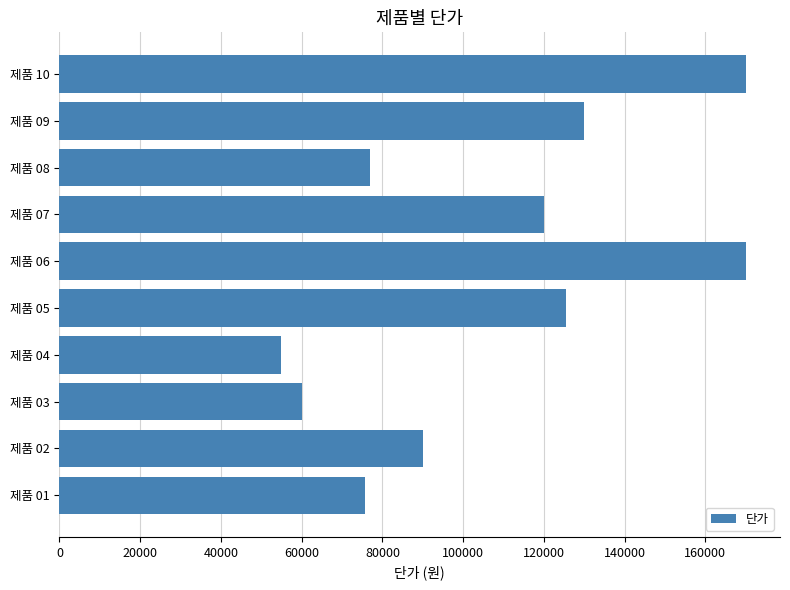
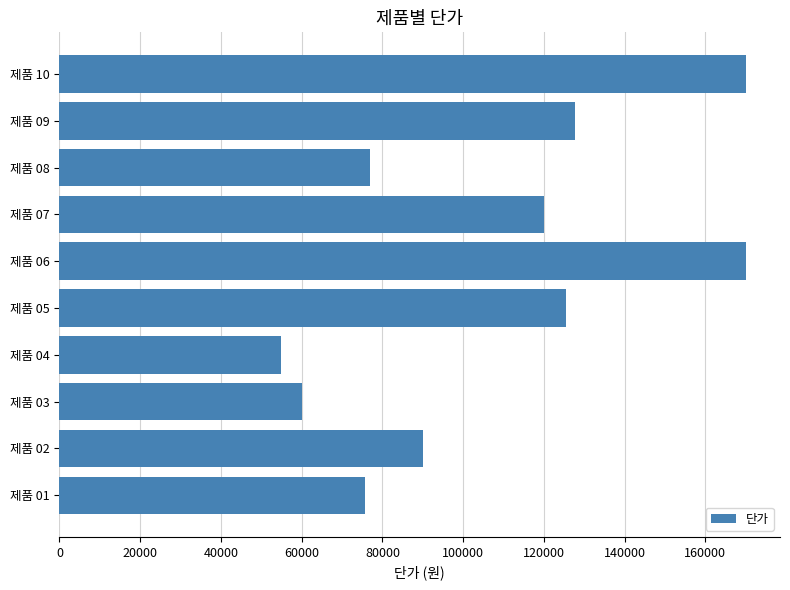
  {
    "제품 10": 170000,
-   "제품 09": 130000,
+   "제품 09": 128000,
    "제품 08": 77000,
    "제품 07": 120000,
    "제품 06": 170000,
    "제품 05": 125000,
    "제품 04": 55000,
    "제품 03": 60000,
    "제품 02": 90000,
    "제품 01": 76000
  }
